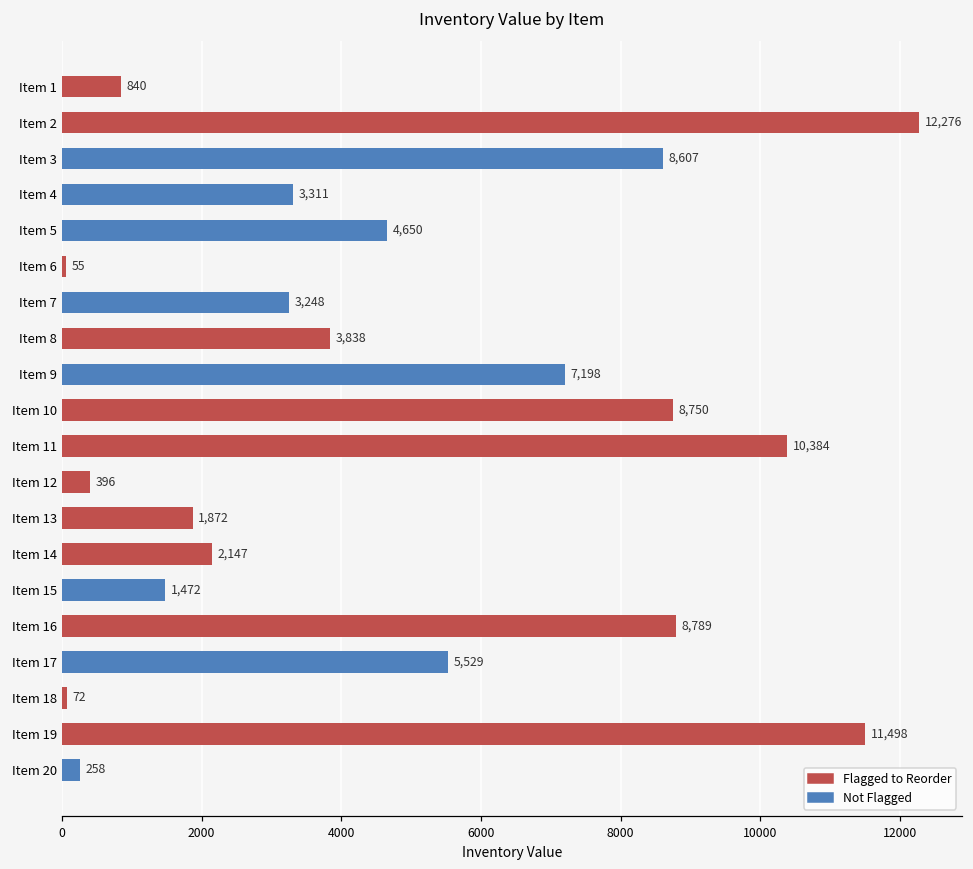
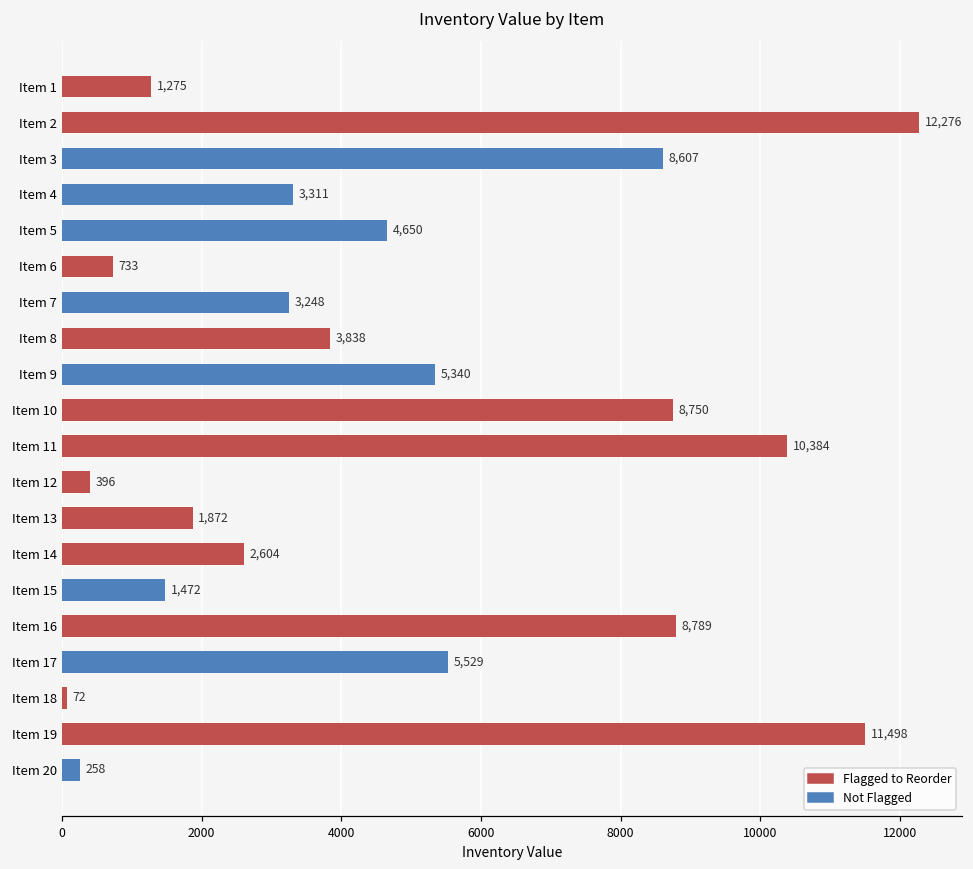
  {
-   "Item 1": "840",
+   "Item 1": "1,275",
    "Item 2": "12,276",
    "Item 3": "8,607",
    "Item 4": "3,311",
    "Item 5": "4,650",
-   "Item 6": "55",
+   "Item 6": "733",
    "Item 7": "3,248",
    "Item 8": "3,838",
-   "Item 9": "7,198",
+   "Item 9": "5,340",
    "Item 10": "8,750",
    "Item 11": "10,384",
    "Item 12": "396",
    "Item 13": "1,872",
-   "Item 14": "2,147",
+   "Item 14": "2,604",
    "Item 15": "1,472",
    "Item 16": "8,789",
    "Item 17": "5,529",
    "Item 18": "72",
    "Item 19": "11,498",
    "Item 20": "258"
  }
